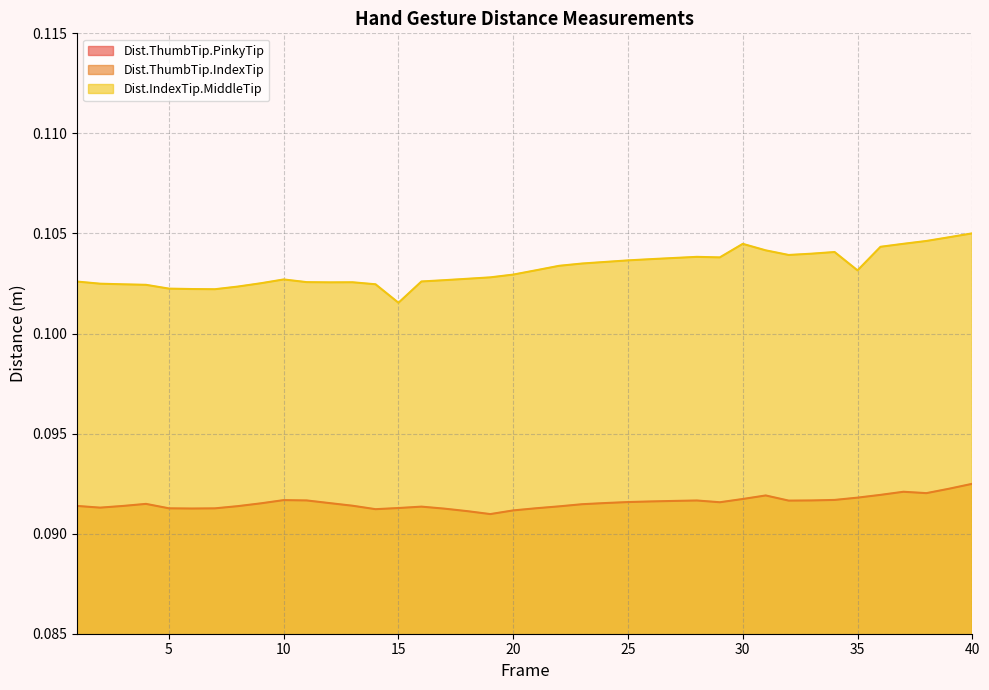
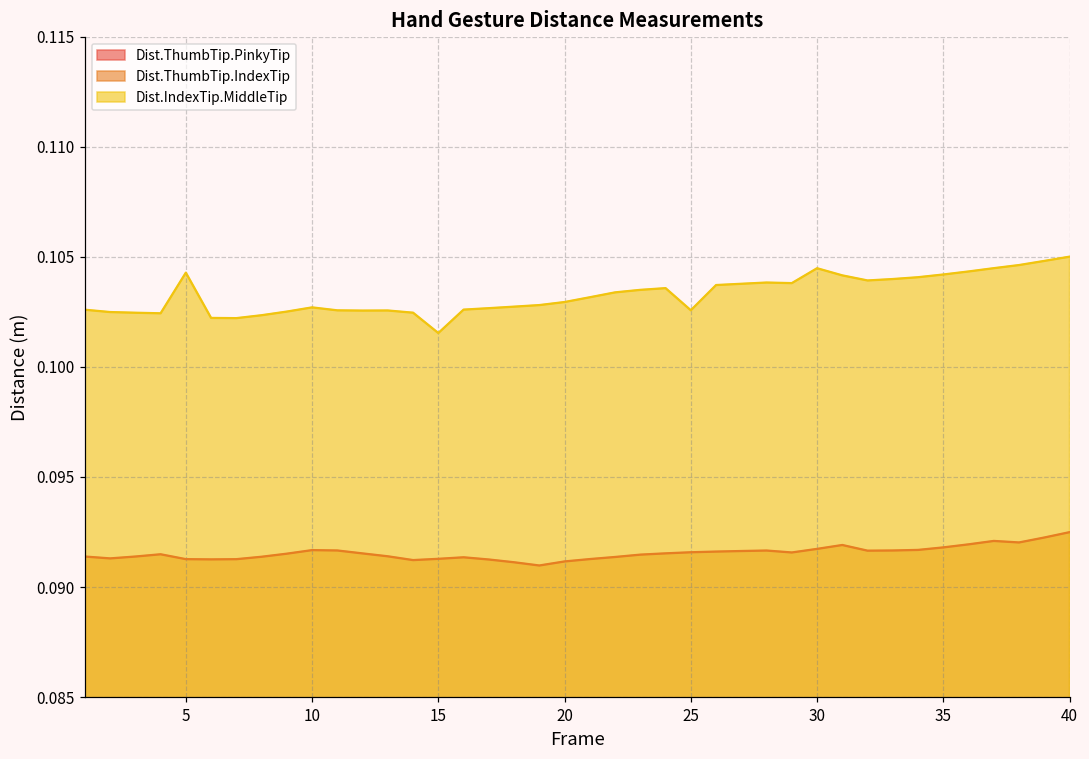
  {
    "Dist.IndexTip.MiddleTip": {
-     "5": 0.1022,
+     "5": 0.1043,
      "10": 0.1027,
      "15": 0.1015,
      "20": 0.1029,
-     "25": 0.1037,
+     "25": 0.1026,
      "30": 0.1045,
-     "35": 0.1032,
+     "35": 0.1042,
      "40": 0.1050
    }
  }
